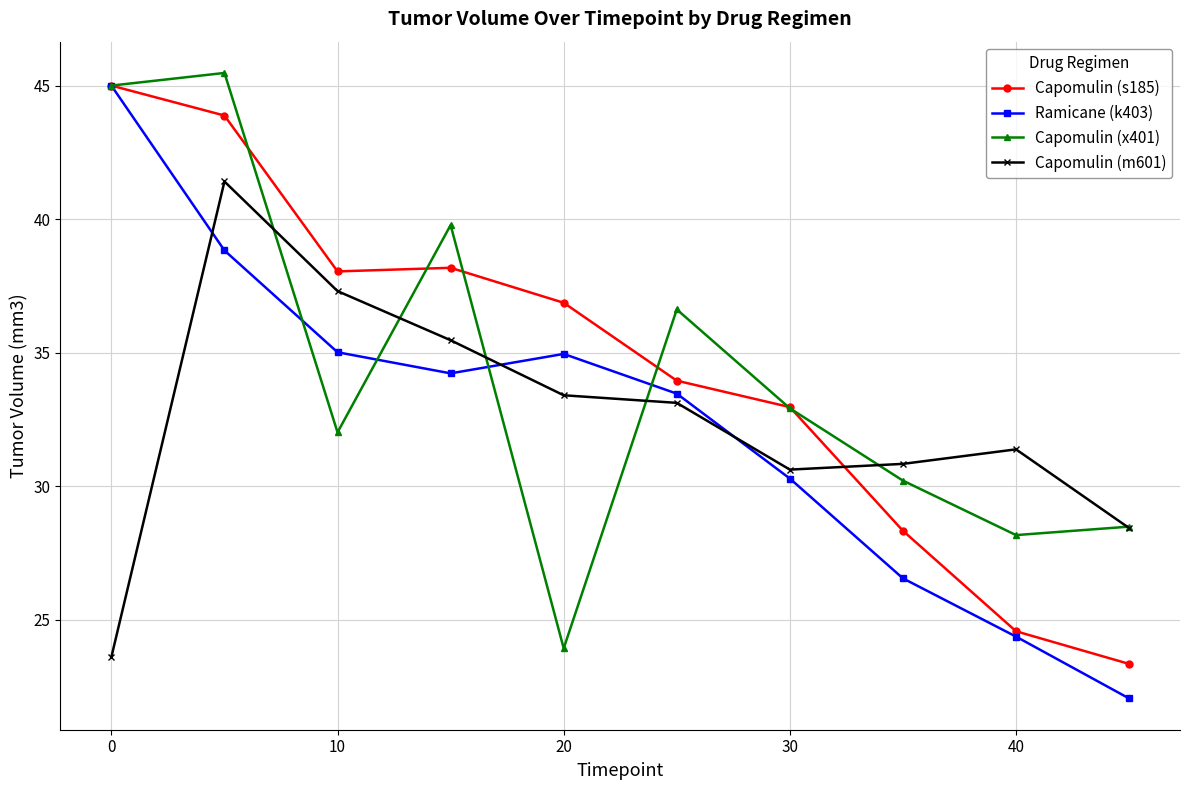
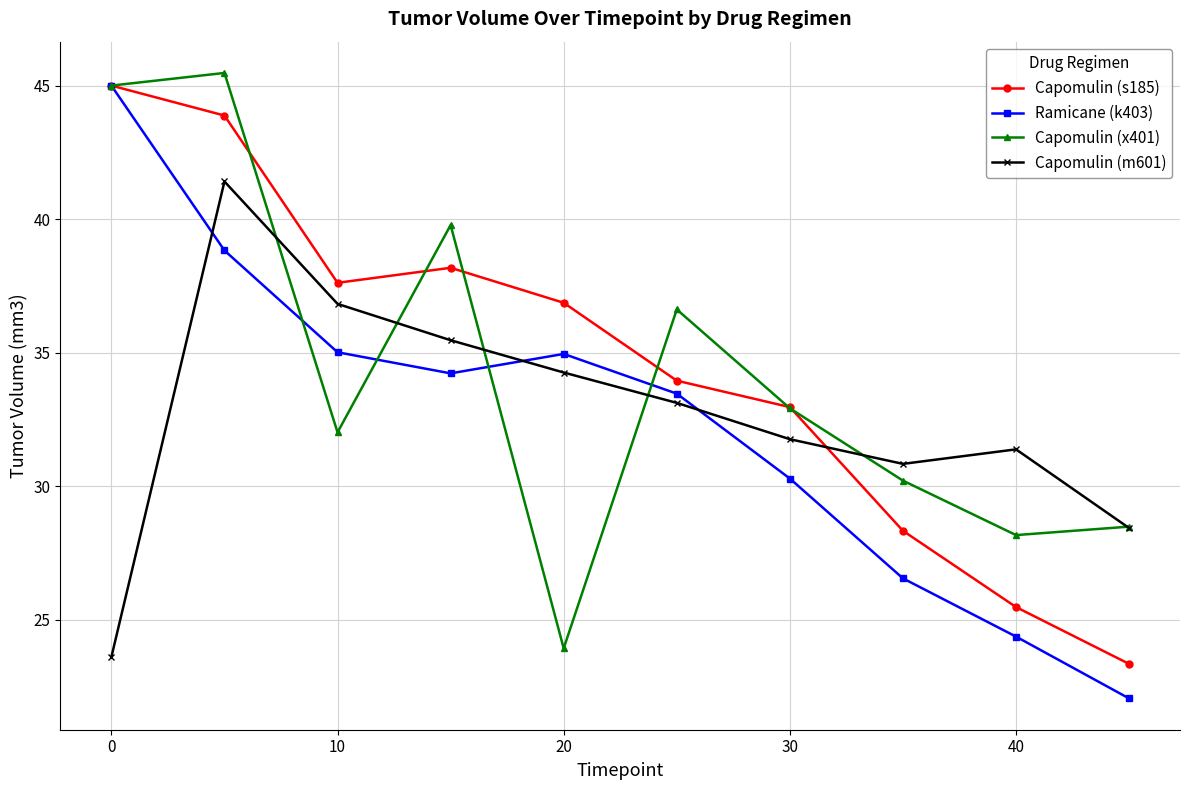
  {
    "Capomulin (s185)": {
-     "10": 38.0,
+     "10": 37.6,
      "20": 36.9,
-     "40": 24.6
+     "40": 25.5
    },
    "Ramicane (k403)": {
      "10": 35.0,
      "20": 35.0,
      "30": 30.3,
      "40": 24.4
    },
    "Capomulin (x401)": {
      "10": 32.0,
      "20": 23.9,
      "40": 28.2
    },
    "Capomulin (m601)": {
      "0": 23.6,
-     "10": 37.3,
-     "20": 33.4,
-     "30": 30.6,
+     "10": 36.8,
+     "20": 34.3,
+     "30": 31.8,
      "40": 31.4
    }
  }
